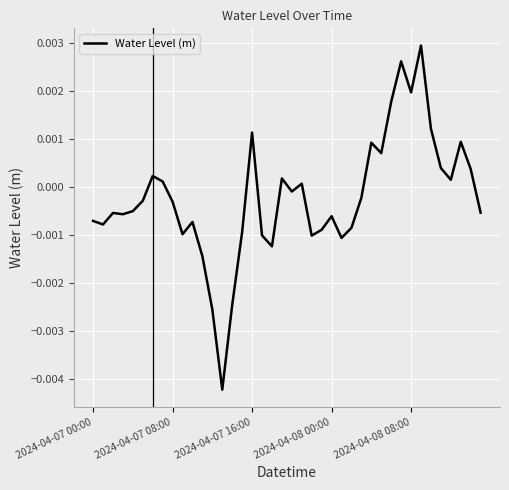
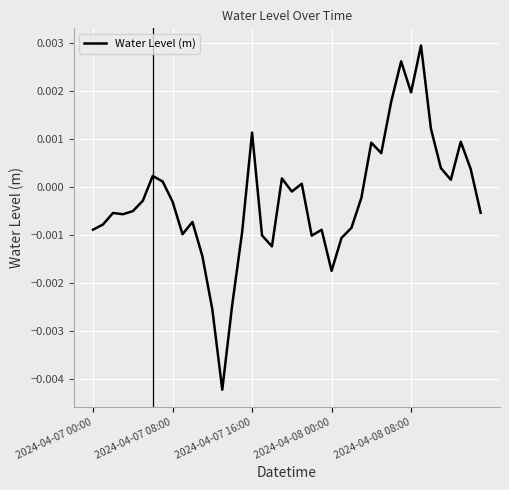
  {
-   "2024-04-07 00:00": -0.0007,
+   "2024-04-07 00:00": -0.0009,
    "2024-04-07 08:00": -0.0003,
    "2024-04-07 16:00": 0.0011,
-   "2024-04-08 00:00": -0.0006,
+   "2024-04-08 00:00": -0.0017,
    "2024-04-08 08:00": 0.0020
  }
